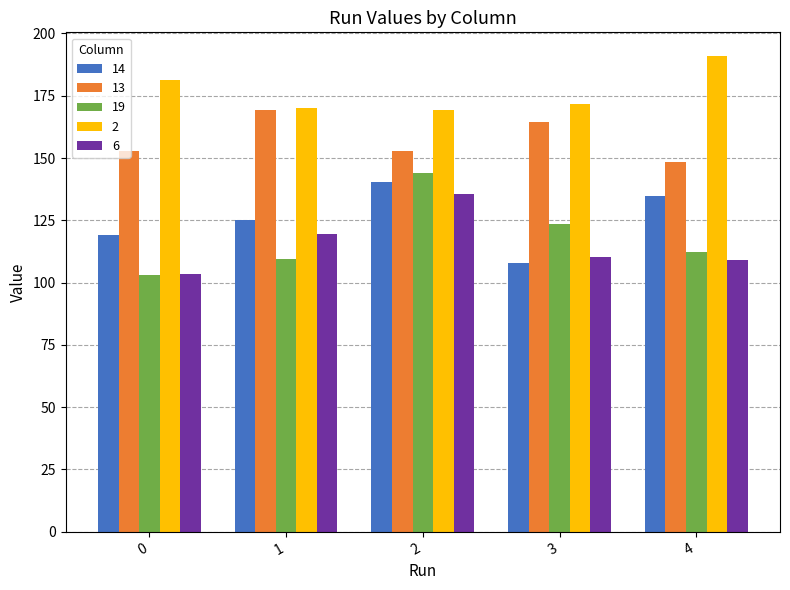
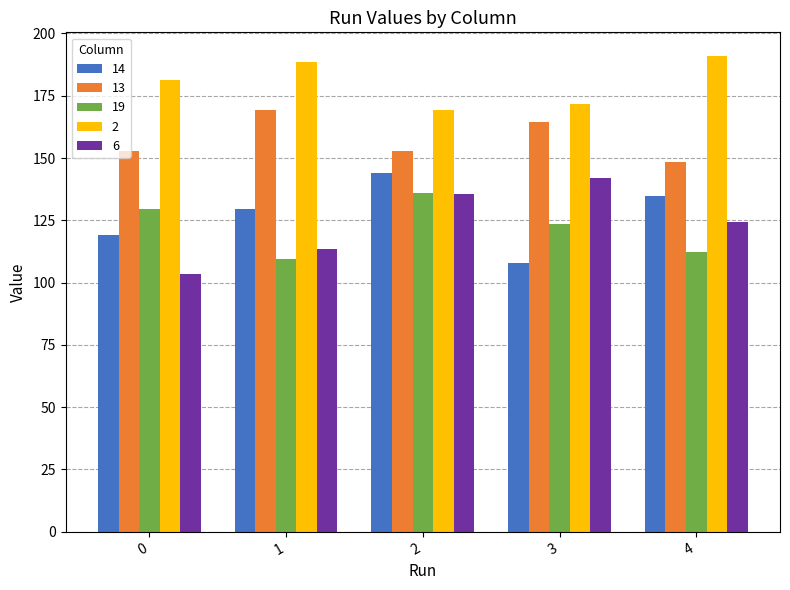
  {
    "14": {
      "0": 119,
-     "1": 125,
-     "2": 140,
+     "1": 130,
+     "2": 144,
      "3": 108,
      "4": 135
    },
    "13": {
      "1": 169,
      "2": 153,
      "3": 164,
      "4": 148
    },
    "19": {
-     "0": 103,
+     "0": 129,
      "1": 109,
-     "2": 144,
+     "2": 136,
      "3": 123,
      "4": 112
    },
    "2": {
      "0": 181,
-     "1": 170,
+     "1": 188,
      "2": 169,
      "3": 172,
      "4": 191
    },
    "6": {
      "0": 103,
-     "1": 120,
+     "1": 113,
      "2": 136,
-     "3": 110,
-     "4": 109
+     "3": 142,
+     "4": 124
    }
  }
